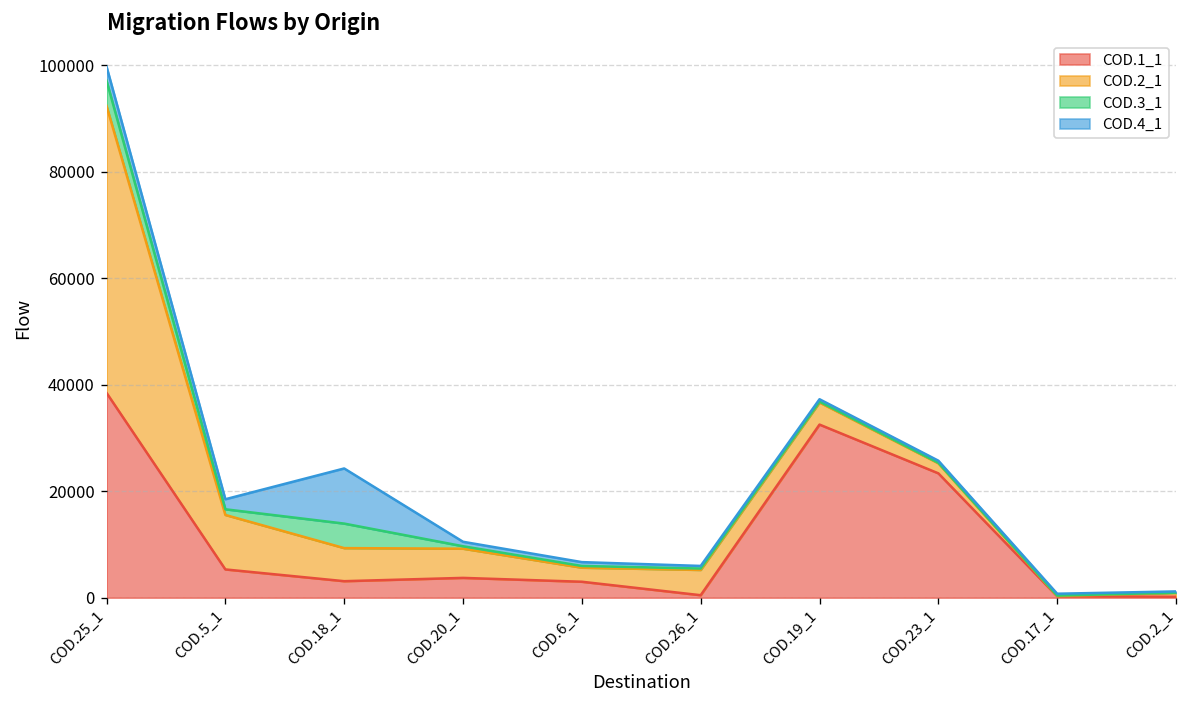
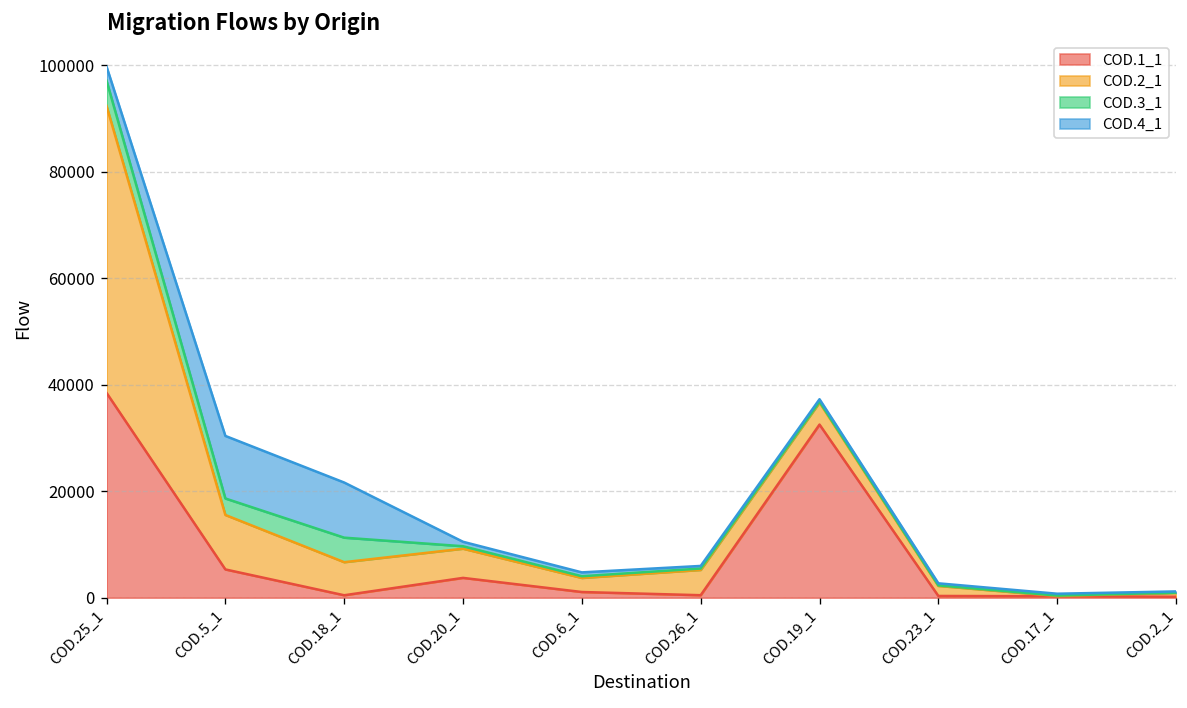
  {
    "COD.1_1": {
      "COD.25_1": 38000,
      "COD.5_1": 5000,
-     "COD.18_1": 3000,
+     "COD.18_1": 0,
      "COD.20_1": 4000,
-     "COD.6_1": 3000,
+     "COD.6_1": 1000,
      "COD.26_1": 0,
      "COD.19_1": 33000,
-     "COD.23_1": 23000,
+     "COD.23_1": 0,
      "COD.2_1": 0
    },
    "COD.2_1": {
      "COD.25_1": 54000,
      "COD.5_1": 10000,
      "COD.18_1": 6000
    },
    "COD.3_1": {
      "COD.25_1": 5000,
-     "COD.5_1": 1000,
+     "COD.5_1": 3000,
      "COD.18_1": 5000
    },
    "COD.4_1": {
      "COD.25_1": 3000,
-     "COD.5_1": 2000,
+     "COD.5_1": 12000,
      "COD.18_1": 10000,
      "COD.20_1": 1000,
      "COD.6_1": 1000
    }
  }
